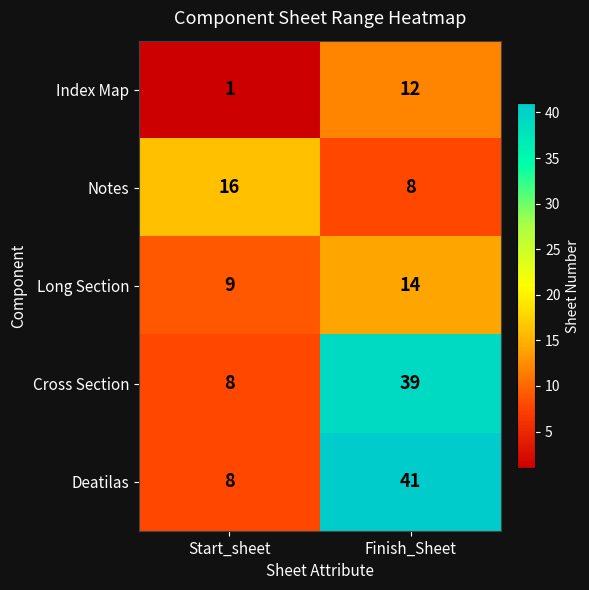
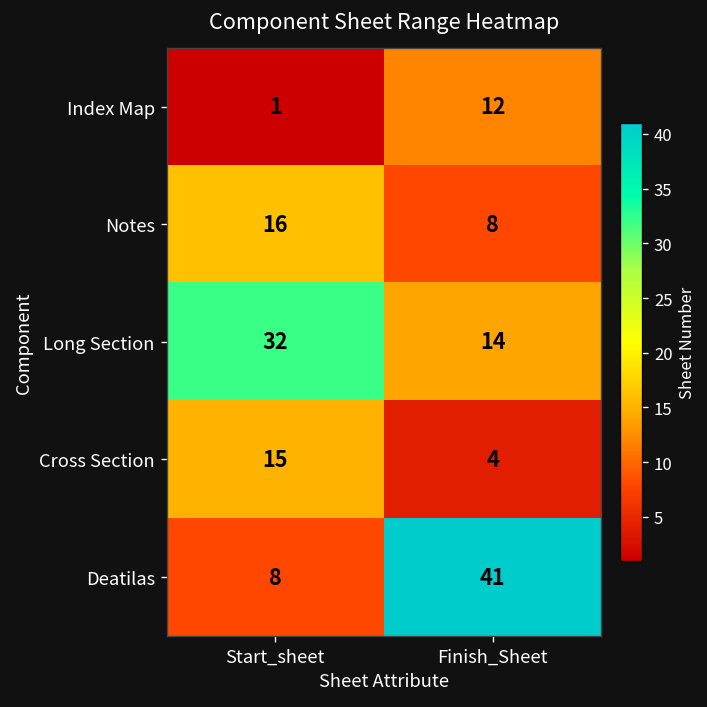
  {
    "Index Map": {
      "Start_sheet": 1,
      "Finish_Sheet": 12
    },
    "Notes": {
      "Start_sheet": 16,
      "Finish_Sheet": 8
    },
    "Long Section": {
-     "Start_sheet": 9,
+     "Start_sheet": 32,
      "Finish_Sheet": 14
    },
    "Cross Section": {
-     "Start_sheet": 8,
-     "Finish_Sheet": 39
+     "Start_sheet": 15,
+     "Finish_Sheet": 4
    },
    "Deatilas": {
      "Start_sheet": 8,
      "Finish_Sheet": 41
    }
  }
